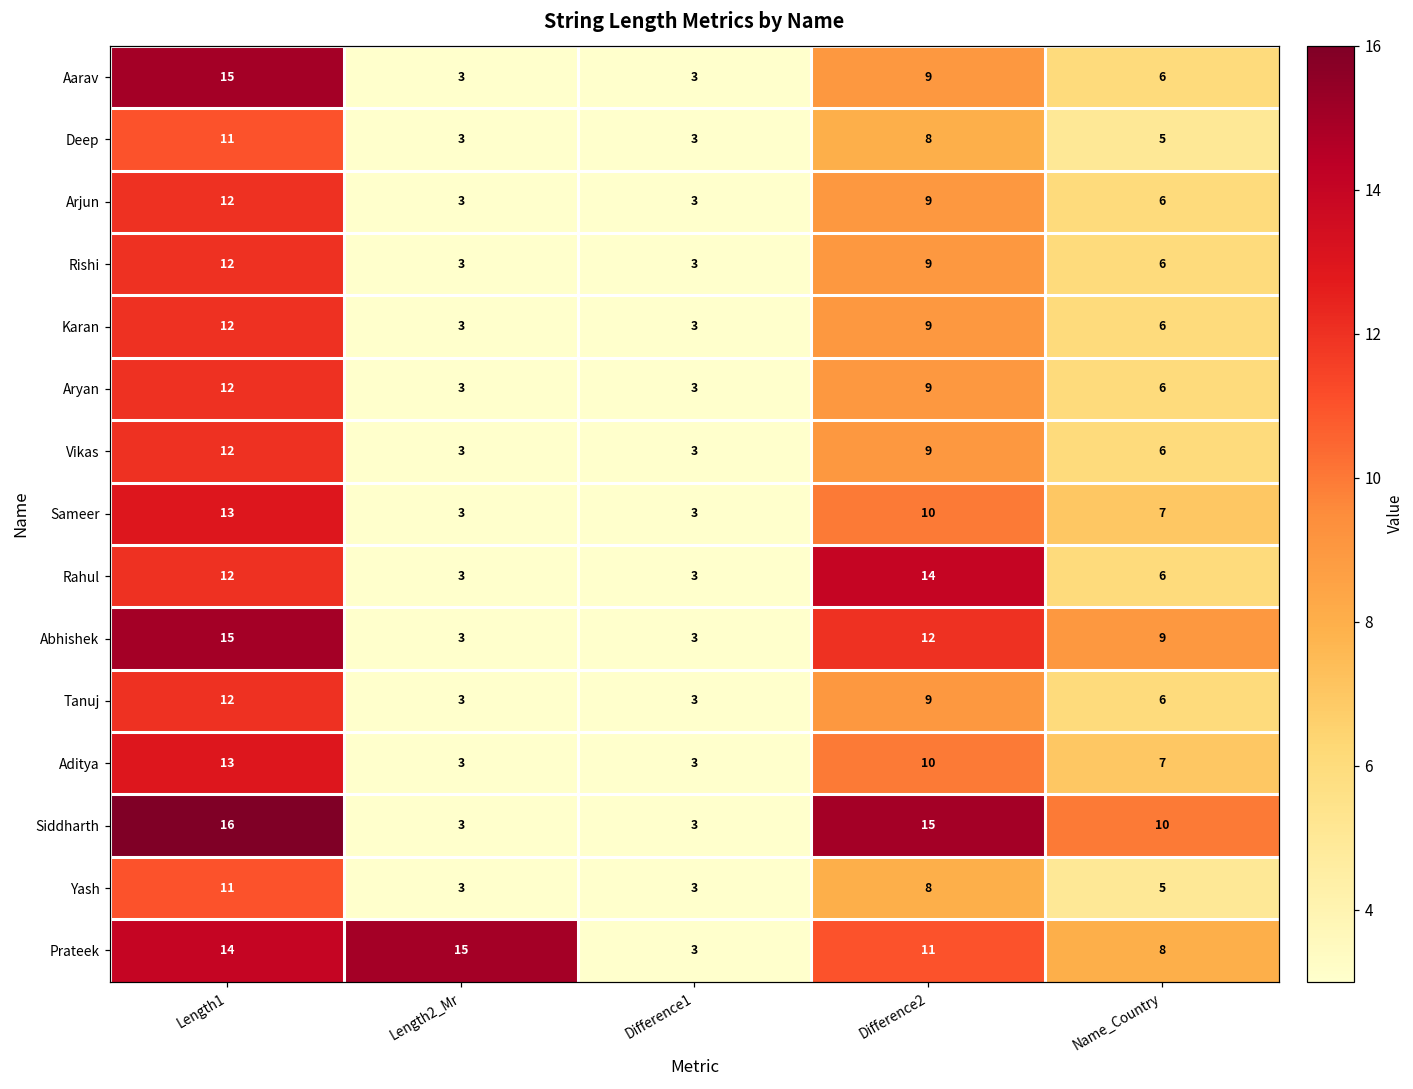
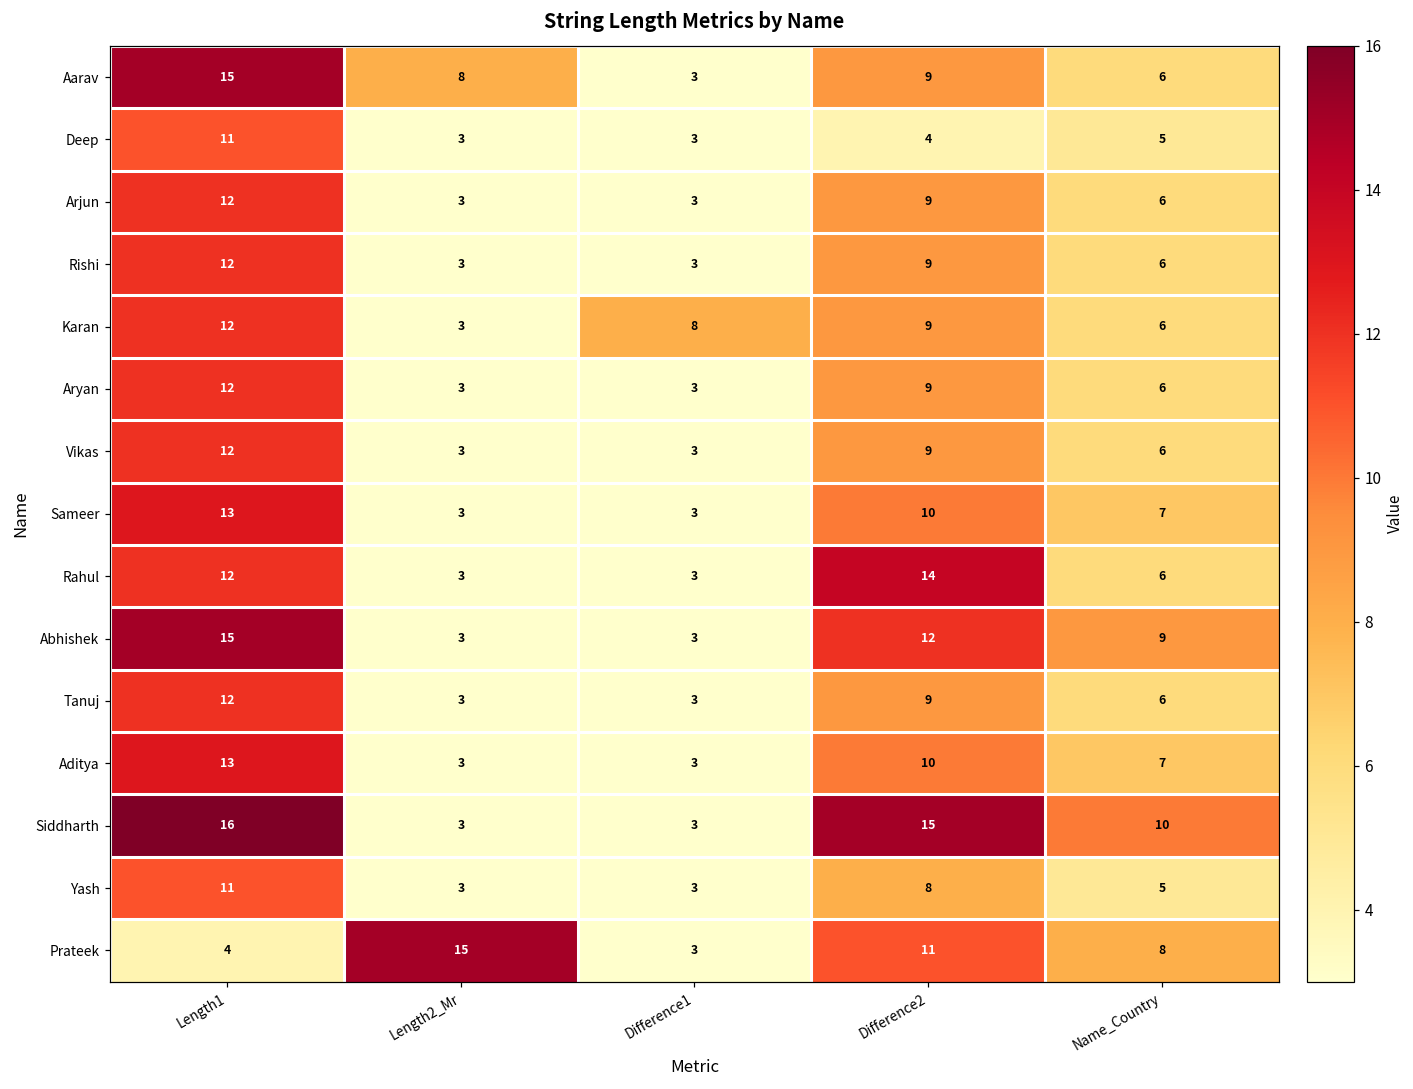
  {
    "Aarav": {
      "Length1": 15,
-     "Length2_Mr": 3,
+     "Length2_Mr": 8,
      "Difference1": 3,
      "Difference2": 9,
      "Name_Country": 6
    },
    "Deep": {
      "Length1": 11,
      "Length2_Mr": 3,
      "Difference1": 3,
-     "Difference2": 8,
+     "Difference2": 4,
      "Name_Country": 5
    },
    "Arjun": {
      "Length1": 12,
      "Length2_Mr": 3,
      "Difference1": 3,
      "Difference2": 9,
      "Name_Country": 6
    },
    "Rishi": {
      "Length1": 12,
      "Length2_Mr": 3,
      "Difference1": 3,
      "Difference2": 9,
      "Name_Country": 6
    },
    "Karan": {
      "Length1": 12,
      "Length2_Mr": 3,
-     "Difference1": 3,
+     "Difference1": 8,
      "Difference2": 9,
      "Name_Country": 6
    },
    "Aryan": {
      "Length1": 12,
      "Length2_Mr": 3,
      "Difference1": 3,
      "Difference2": 9,
      "Name_Country": 6
    },
    "Vikas": {
      "Length1": 12,
      "Length2_Mr": 3,
      "Difference1": 3,
      "Difference2": 9,
      "Name_Country": 6
    },
    "Sameer": {
      "Length1": 13,
      "Length2_Mr": 3,
      "Difference1": 3,
      "Difference2": 10,
      "Name_Country": 7
    },
    "Rahul": {
      "Length1": 12,
      "Length2_Mr": 3,
      "Difference1": 3,
      "Difference2": 14,
      "Name_Country": 6
    },
    "Abhishek": {
      "Length1": 15,
      "Length2_Mr": 3,
      "Difference1": 3,
      "Difference2": 12,
      "Name_Country": 9
    },
    "Tanuj": {
      "Length1": 12,
      "Length2_Mr": 3,
      "Difference1": 3,
      "Difference2": 9,
      "Name_Country": 6
    },
    "Aditya": {
      "Length1": 13,
      "Length2_Mr": 3,
      "Difference1": 3,
      "Difference2": 10,
      "Name_Country": 7
    },
    "Siddharth": {
      "Length1": 16,
      "Length2_Mr": 3,
      "Difference1": 3,
      "Difference2": 15,
      "Name_Country": 10
    },
    "Yash": {
      "Length1": 11,
      "Length2_Mr": 3,
      "Difference1": 3,
      "Difference2": 8,
      "Name_Country": 5
    },
    "Prateek": {
-     "Length1": 14,
+     "Length1": 4,
      "Length2_Mr": 15,
      "Difference1": 3,
      "Difference2": 11,
      "Name_Country": 8
    }
  }
